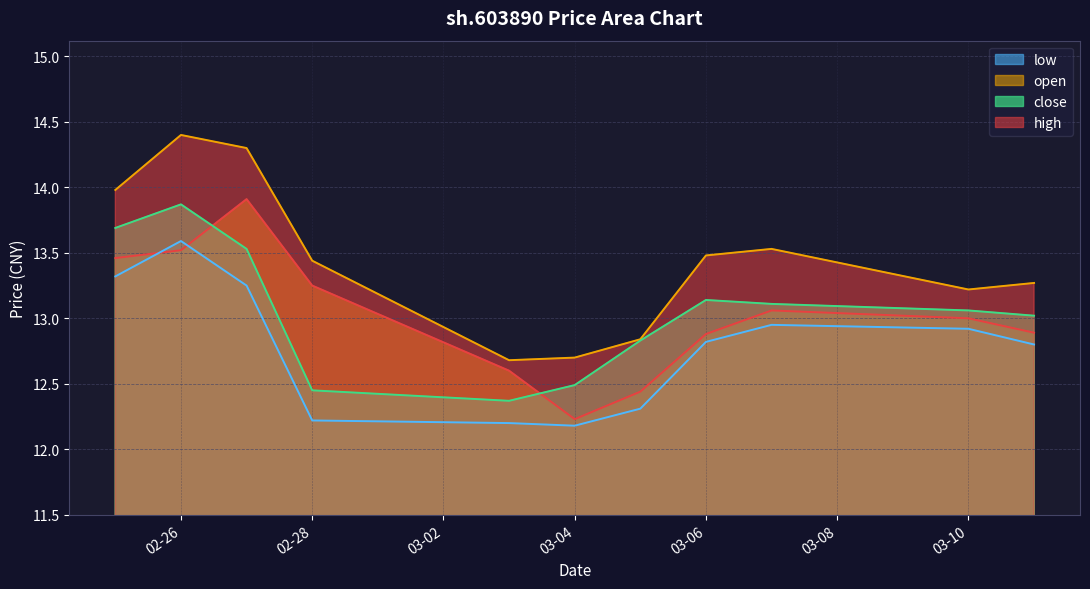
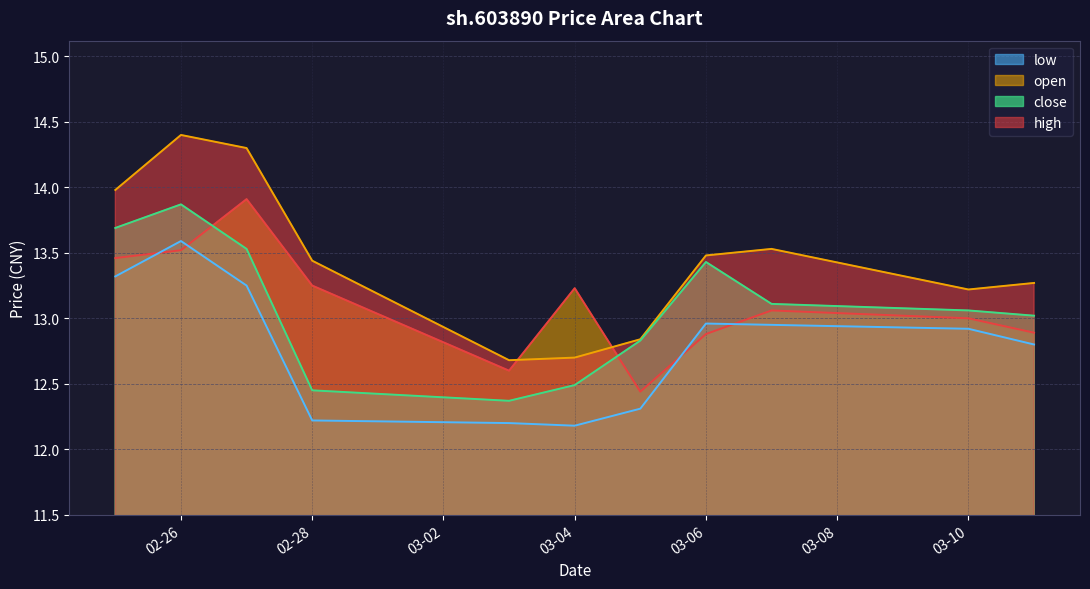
  {
    "low": {
      "02-26": 13.59,
      "02-28": 12.22,
      "03-04": 12.18,
-     "03-06": 12.82,
+     "03-06": 12.96,
      "03-10": 12.92
    },
    "open": {
      "02-26": 13.52,
      "02-28": 13.25,
-     "03-04": 12.23,
+     "03-04": 13.23,
      "03-06": 12.88,
      "03-10": 13.00
    },
    "close": {
      "02-26": 13.87,
      "02-28": 12.45,
      "03-04": 12.49,
-     "03-06": 13.14,
+     "03-06": 13.43,
      "03-10": 13.06
    },
    "high": {
      "02-26": 14.40,
      "02-28": 13.44,
      "03-04": 12.70,
      "03-06": 13.48,
      "03-10": 13.22
    }
  }
